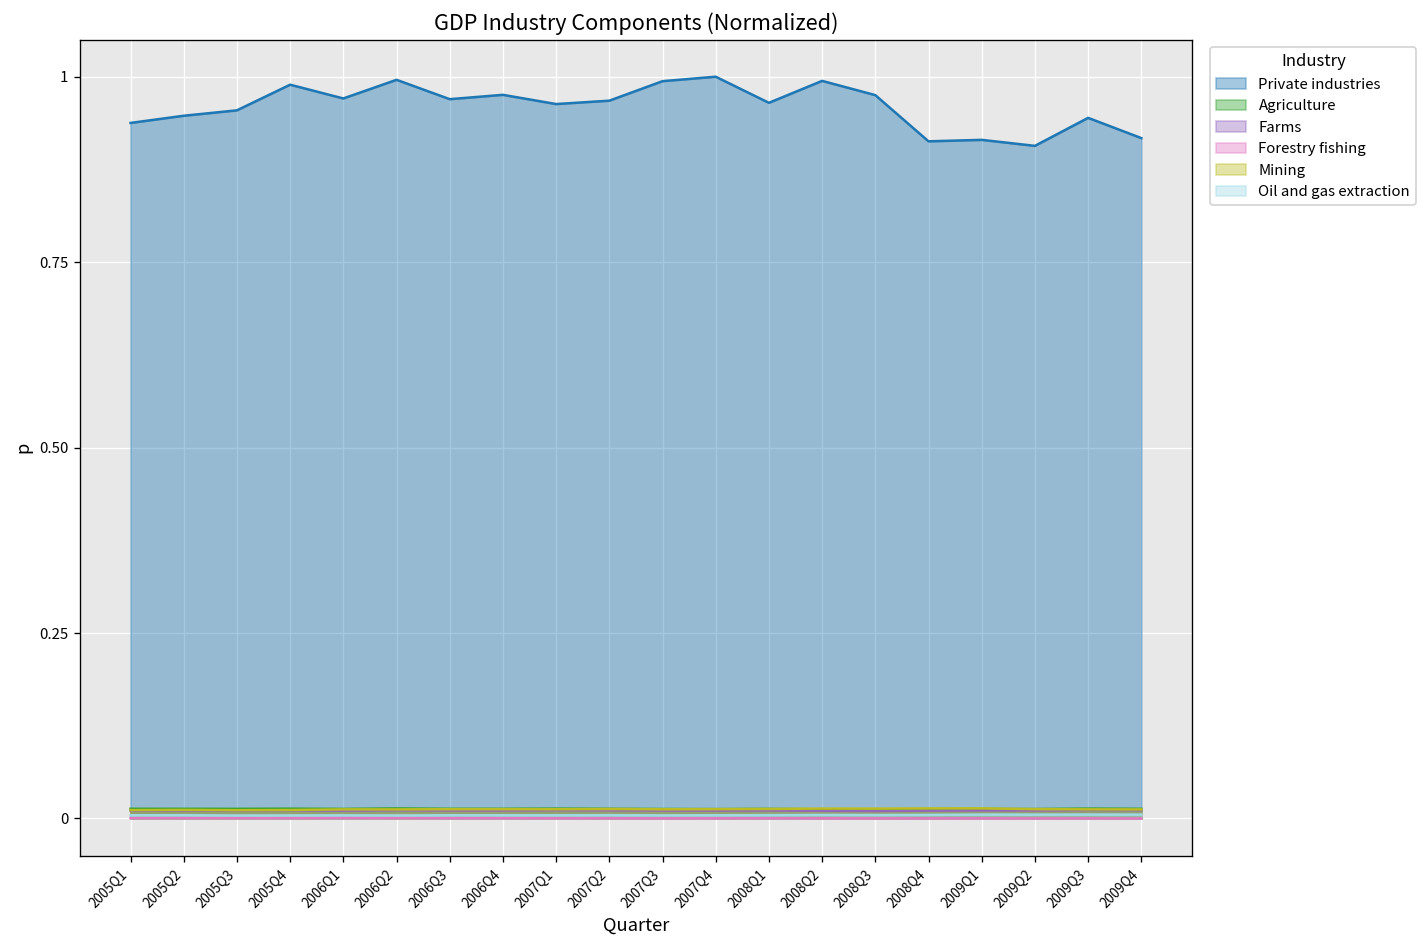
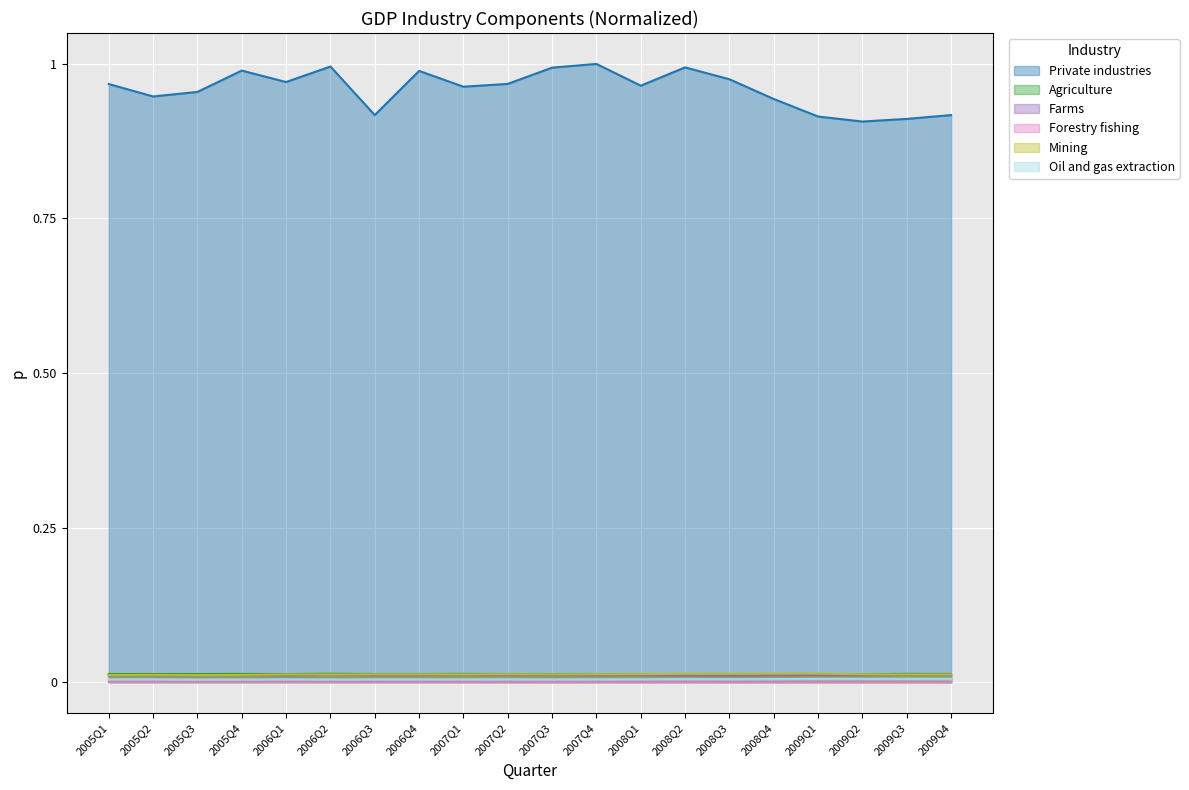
  {
    "Private industries": {
-     "2005Q1": 0.94,
+     "2005Q1": 0.97,
      "2005Q2": 0.95,
      "2005Q3": 0.95,
      "2005Q4": 0.99,
      "2006Q1": 0.97,
      "2006Q2": 1.00,
-     "2006Q3": 0.97,
-     "2006Q4": 0.98,
+     "2006Q3": 0.92,
+     "2006Q4": 0.99,
      "2007Q1": 0.96,
      "2007Q2": 0.97,
      "2007Q3": 0.99,
      "2007Q4": 1.00,
      "2008Q1": 0.96,
      "2008Q2": 0.99,
      "2008Q3": 0.98,
-     "2008Q4": 0.91,
+     "2008Q4": 0.94,
      "2009Q1": 0.91,
      "2009Q2": 0.91,
-     "2009Q3": 0.94,
+     "2009Q3": 0.91,
      "2009Q4": 0.92
    },
    "Oil and gas extraction": {
      "2007Q2": 0.00,
      "2008Q1": 0.00,
      "2008Q2": 0.00,
      "2008Q3": 0.00,
      "2008Q4": 0.00,
      "2009Q1": 0.01,
      "2009Q2": 0.01,
      "2009Q3": 0.01,
      "2009Q4": 0.01
    }
  }
